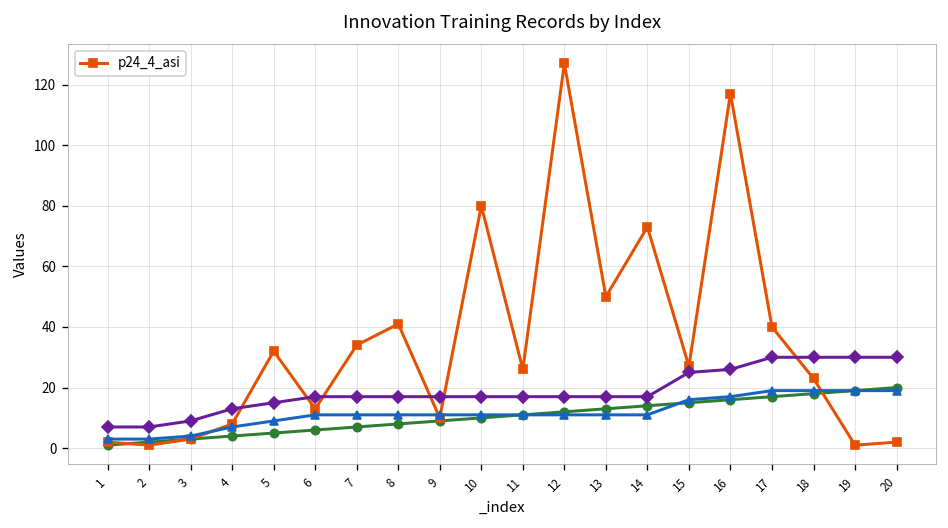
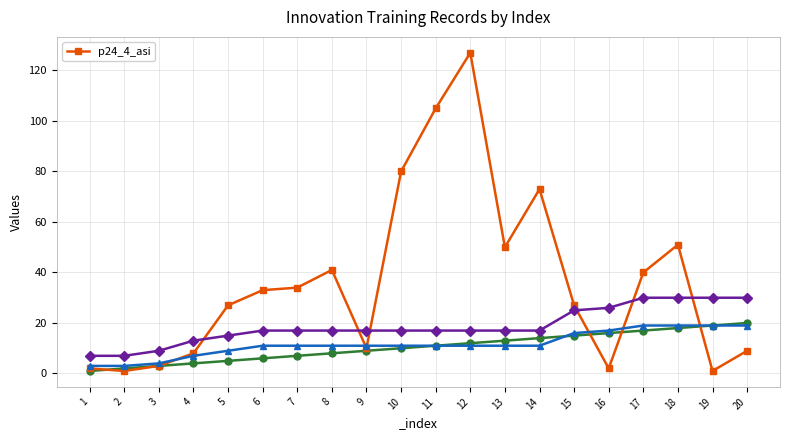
  {
    "p24_4_asi": {
      "2": 1,
-     "5": 32,
-     "6": 13,
+     "5": 27,
+     "6": 33,
      "7": 34,
      "8": 41,
      "10": 80,
-     "11": 26,
+     "11": 105,
      "12": 127,
      "13": 50,
      "14": 73,
      "15": 27,
-     "16": 117,
+     "16": 2,
      "17": 40,
-     "18": 23,
+     "18": 51,
      "19": 1,
-     "20": 2
+     "20": 9
    }
  }
